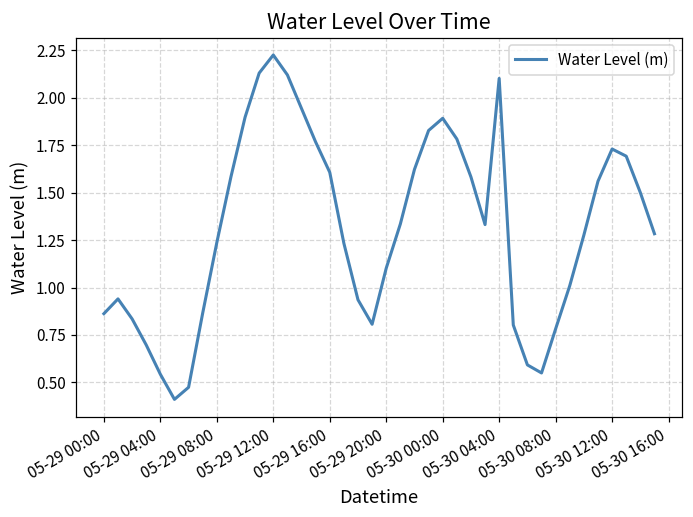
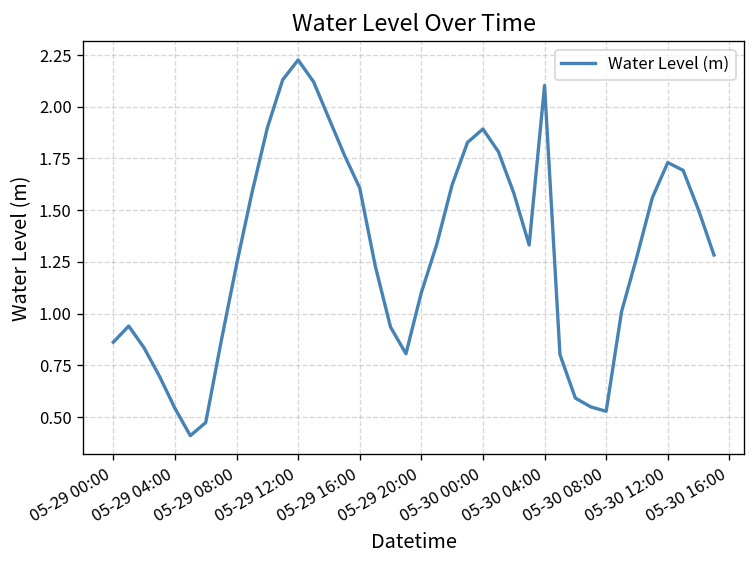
  {
    "05-29 00:00": 0.86,
    "05-29 04:00": 0.54,
    "05-29 08:00": 1.24,
    "05-29 12:00": 2.23,
    "05-29 16:00": 1.61,
    "05-29 20:00": 1.10,
    "05-30 00:00": 1.89,
    "05-30 04:00": 2.10,
-   "05-30 08:00": 0.78,
+   "05-30 08:00": 0.53,
    "05-30 12:00": 1.73
  }
